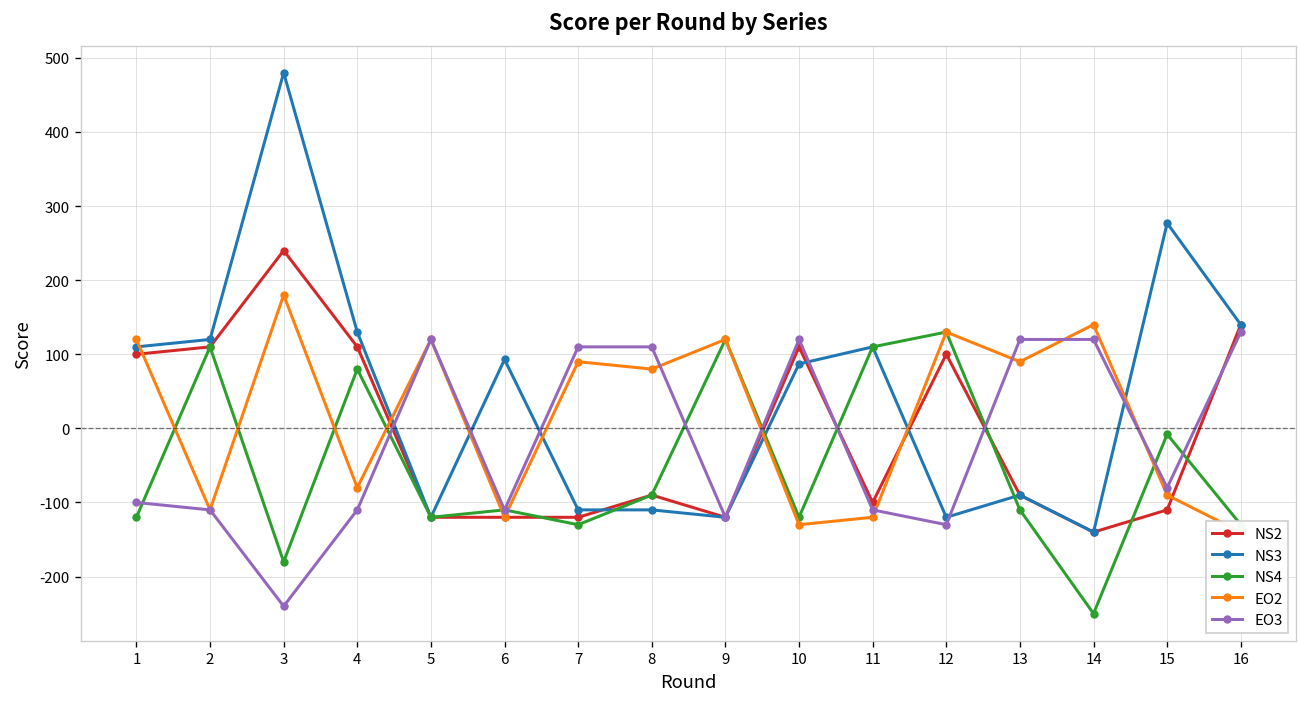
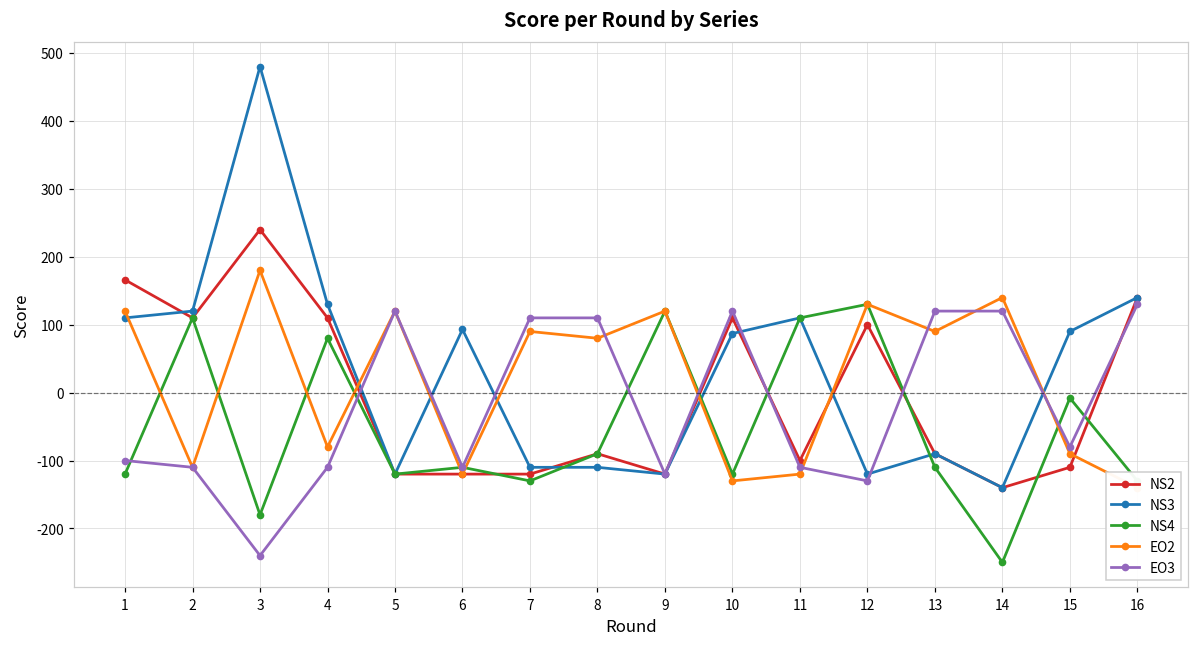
  {
    "NS2": {
-     "1": 100,
+     "1": 170,
      "3": 240,
      "4": 110,
      "7": -120,
      "10": 110,
      "11": -100,
      "12": 100,
      "15": -110
    },
    "NS3": {
      "1": 110,
      "2": 120,
      "3": 480,
      "4": 130,
      "6": 90,
      "7": -110,
      "8": -110,
      "10": 90,
      "12": -120,
-     "15": 280
+     "15": 90
    },
    "NS4": {
      "1": -120,
      "3": -180,
      "4": 80,
      "7": -130,
      "10": -120,
      "13": -110,
      "14": -250,
      "15": -10
    },
    "EO2": {
      "1": 120,
      "3": 180,
      "4": -80,
      "7": 90,
      "8": 80,
      "10": -130,
      "11": -120,
      "13": 90,
      "14": 140,
      "15": -90
    },
    "EO3": {
      "1": -100,
      "3": -240,
      "4": -110,
      "7": 110,
      "8": 110,
      "10": 120,
      "11": -110,
      "12": -130,
      "13": 120,
      "14": 120,
      "15": -80,
      "16": 130
    }
  }
